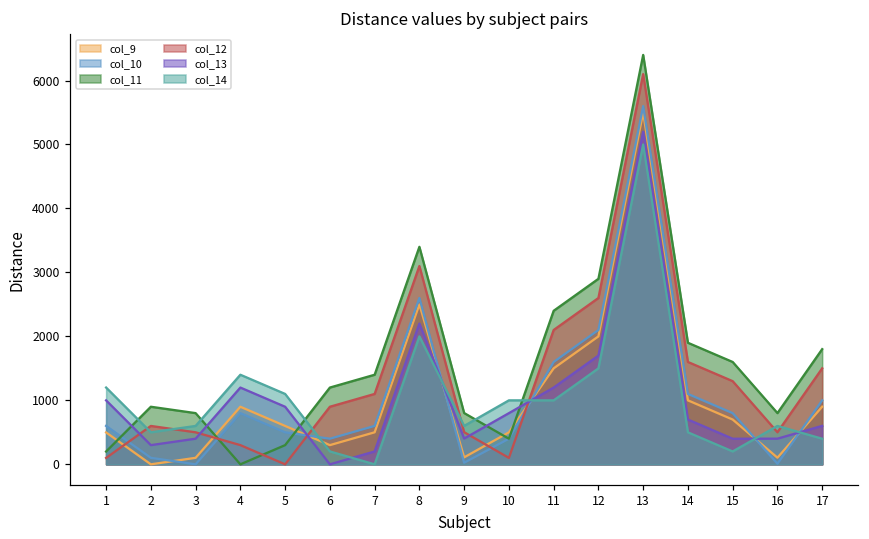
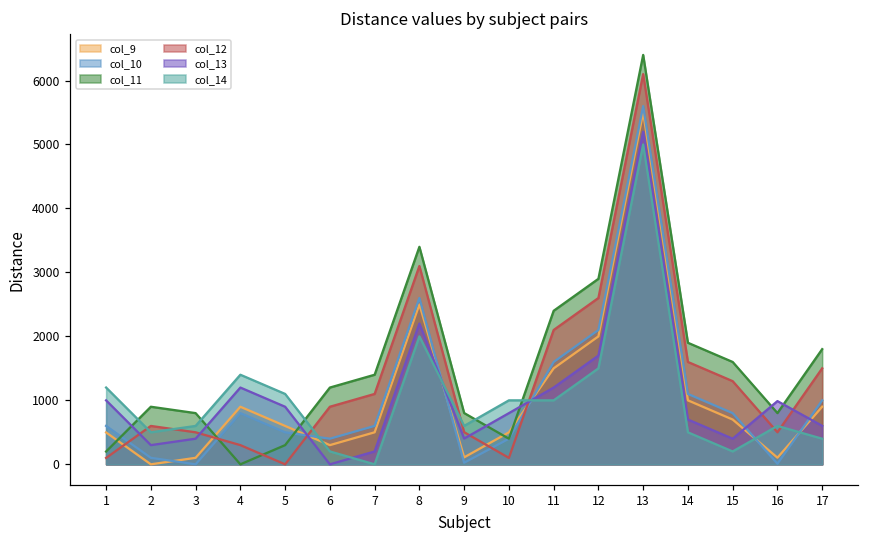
  {
    "col_9": {
      "1": 500,
      "2": 0,
      "3": 100,
      "4": 900,
      "5": 600,
      "6": 300,
      "7": 500,
      "8": 2500,
      "9": 100,
      "10": 500,
      "11": 1500,
      "12": 2000,
      "13": 5500,
      "14": 1000,
      "15": 700,
      "16": 100,
      "17": 900
    },
    "col_11": {
      "1": 200,
      "2": 900,
      "3": 800,
      "4": 0,
      "5": 300,
      "6": 1200,
      "7": 1400,
      "8": 3400,
      "9": 800,
      "11": 2400,
      "12": 2900,
      "13": 6400,
      "14": 1900,
      "15": 1600,
      "16": 800,
      "17": 1800
    },
    "col_12": {
      "1": 100,
      "2": 600,
      "3": 500,
      "4": 300,
      "5": 0,
      "6": 900,
      "7": 1100,
      "8": 3100,
      "9": 500,
      "10": 100,
      "11": 2100,
      "12": 2600,
      "13": 6100,
      "14": 1600,
      "15": 1300,
      "16": 500,
      "17": 1500
    },
    "col_13": {
      "1": 1000,
      "2": 300,
      "3": 400,
      "4": 1200,
      "5": 900,
      "6": 0,
      "7": 200,
      "8": 2200,
      "9": 400,
      "10": 800,
      "11": 1200,
      "12": 1700,
      "13": 5200,
      "14": 700,
      "15": 400,
-     "16": 400,
+     "16": 1000,
      "17": 600
    }
  }
